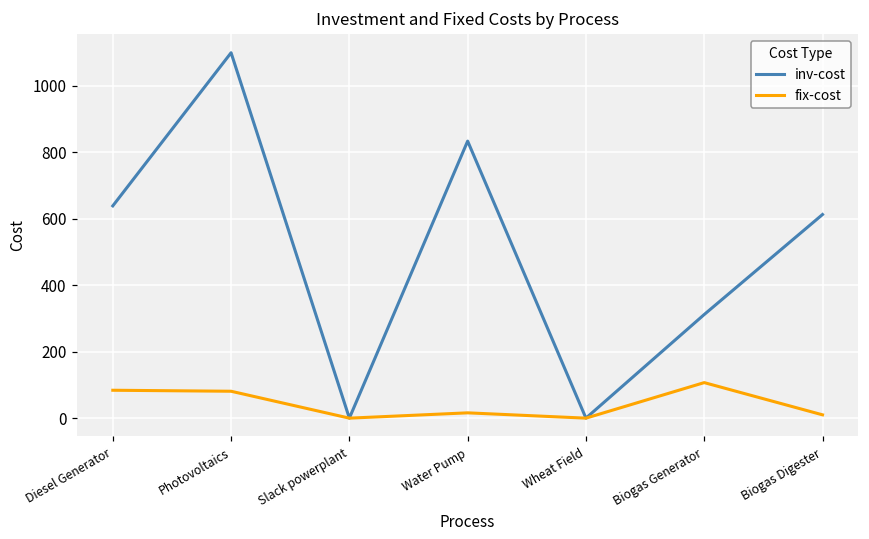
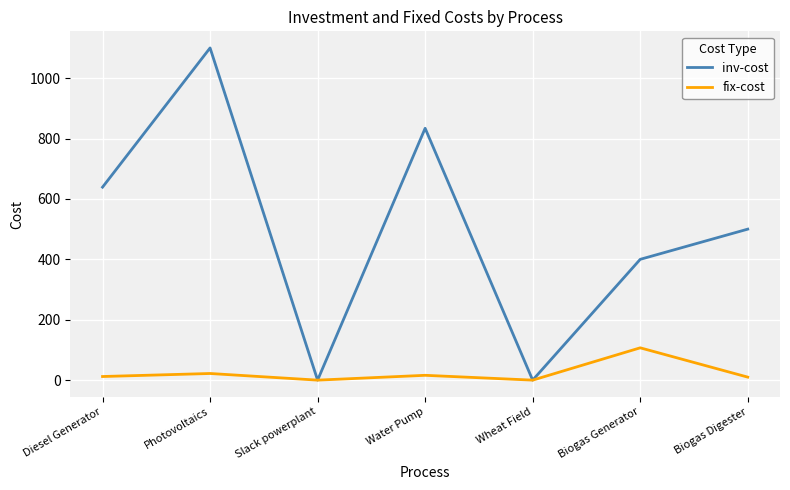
  {
    "inv-cost": {
      "Diesel Generator": 640,
      "Photovoltaics": 1100,
      "Water Pump": 830,
-     "Biogas Generator": 310,
-     "Biogas Digester": 610
+     "Biogas Generator": 400,
+     "Biogas Digester": 500
    },
    "fix-cost": {
-     "Diesel Generator": 80,
-     "Photovoltaics": 80,
+     "Diesel Generator": 10,
+     "Photovoltaics": 20,
      "Water Pump": 20,
      "Biogas Generator": 110,
      "Biogas Digester": 10
    }
  }
